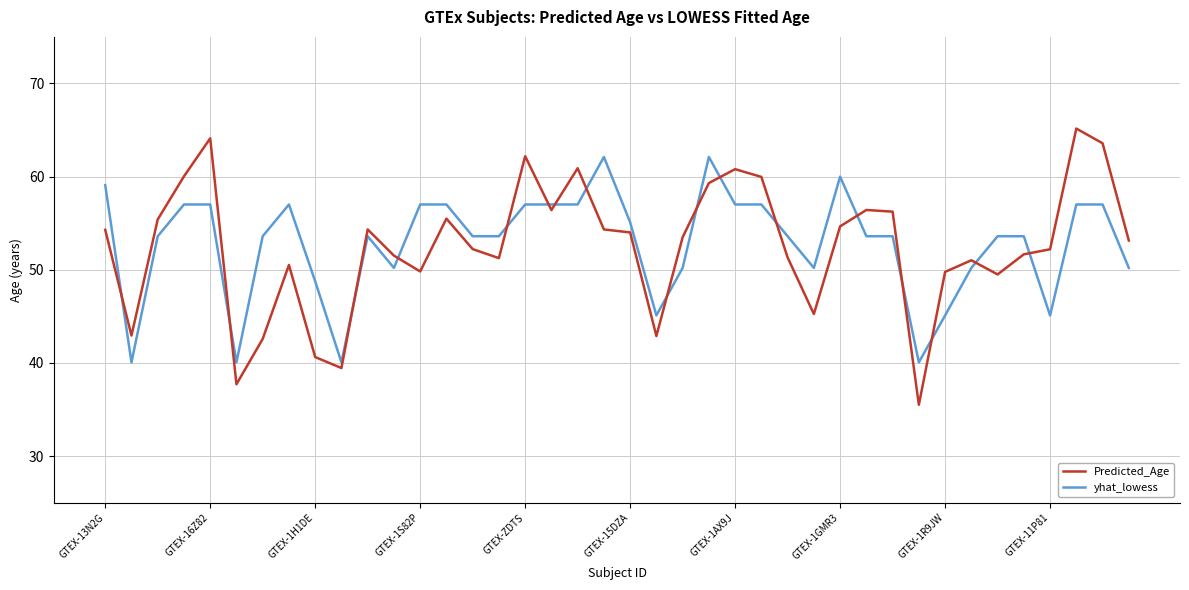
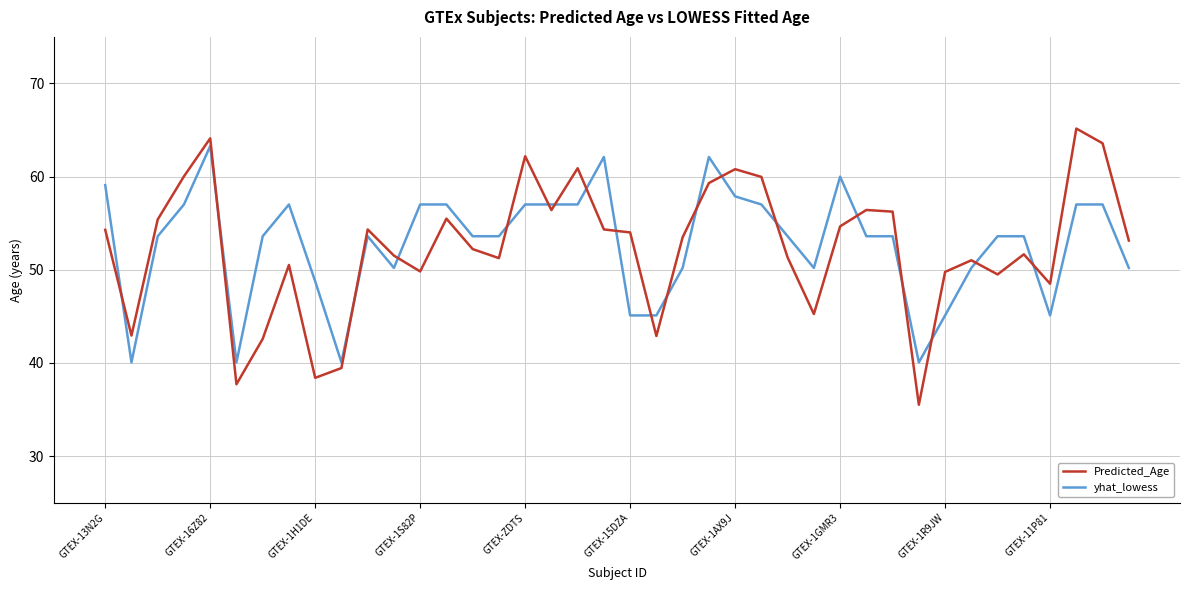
  {
    "Predicted_Age": {
      "GTEX-13N2G": 54,
      "GTEX-16Z82": 64,
-     "GTEX-1H1DE": 41,
+     "GTEX-1H1DE": 38,
      "GTEX-1S82P": 50,
      "GTEX-ZDTS": 62,
      "GTEX-15DZA": 54,
      "GTEX-1AX9J": 61,
      "GTEX-1GMR3": 55,
      "GTEX-1R9JW": 50,
-     "GTEX-11P81": 52
+     "GTEX-11P81": 49
    },
    "yhat_lowess": {
      "GTEX-13N2G": 59,
-     "GTEX-16Z82": 57,
+     "GTEX-16Z82": 63,
      "GTEX-1H1DE": 49,
      "GTEX-1S82P": 57,
      "GTEX-ZDTS": 57,
-     "GTEX-15DZA": 55,
-     "GTEX-1AX9J": 57,
+     "GTEX-15DZA": 45,
+     "GTEX-1AX9J": 58,
      "GTEX-1GMR3": 60,
      "GTEX-1R9JW": 45,
      "GTEX-11P81": 45
    }
  }
